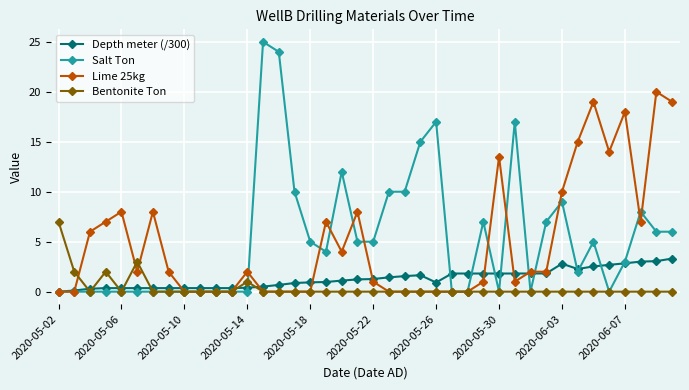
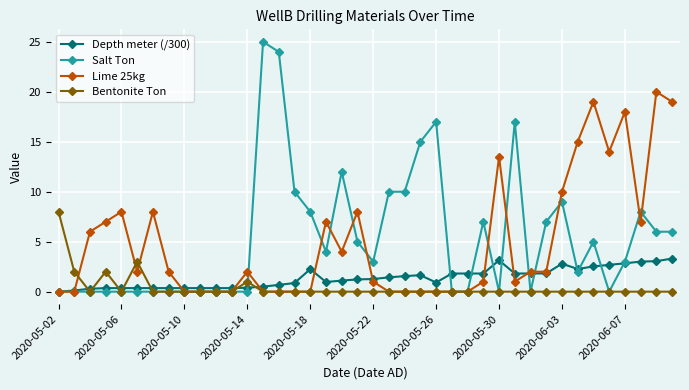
  {
    "Depth meter (/300)": {
      "2020-05-06": 0,
      "2020-05-10": 0,
      "2020-05-14": 0,
-     "2020-05-18": 1,
+     "2020-05-18": 2,
      "2020-05-22": 1,
      "2020-05-26": 1,
-     "2020-05-30": 2,
+     "2020-05-30": 3,
      "2020-06-03": 3
    },
    "Salt Ton": {
      "2020-05-14": 0,
-     "2020-05-18": 5,
-     "2020-05-22": 5,
+     "2020-05-18": 8,
+     "2020-05-22": 3,
      "2020-05-26": 17,
      "2020-06-03": 9
    },
    "Lime 25kg": {
      "2020-05-06": 8,
      "2020-05-14": 2,
      "2020-05-22": 1,
      "2020-05-30": 14,
      "2020-06-03": 10,
      "2020-06-07": 18
    },
    "Bentonite Ton": {
-     "2020-05-02": 7,
+     "2020-05-02": 8,
      "2020-05-14": 1,
      "2020-05-22": 0,
      "2020-06-03": 0,
      "2020-06-07": 0
    }
  }
